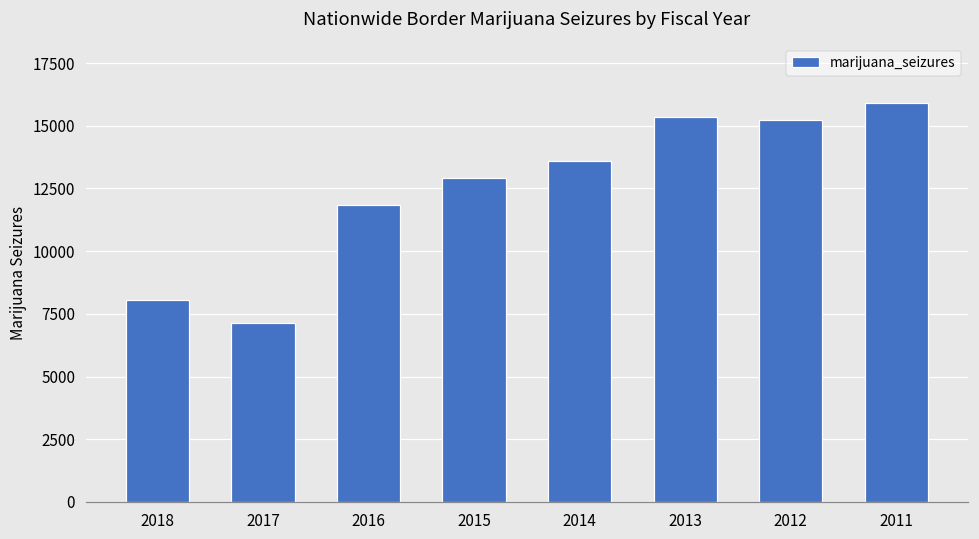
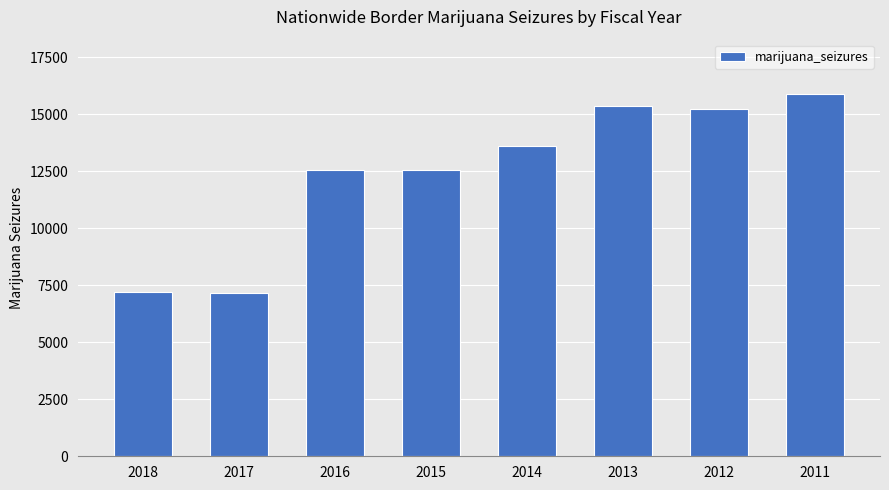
  {
-   "2018": 8000,
+   "2018": 7200,
    "2017": 7100,
-   "2016": 11800,
-   "2015": 12900,
+   "2016": 12500,
+   "2015": 12500,
    "2014": 13600,
    "2013": 15400,
    "2012": 15200,
    "2011": 15900
  }
